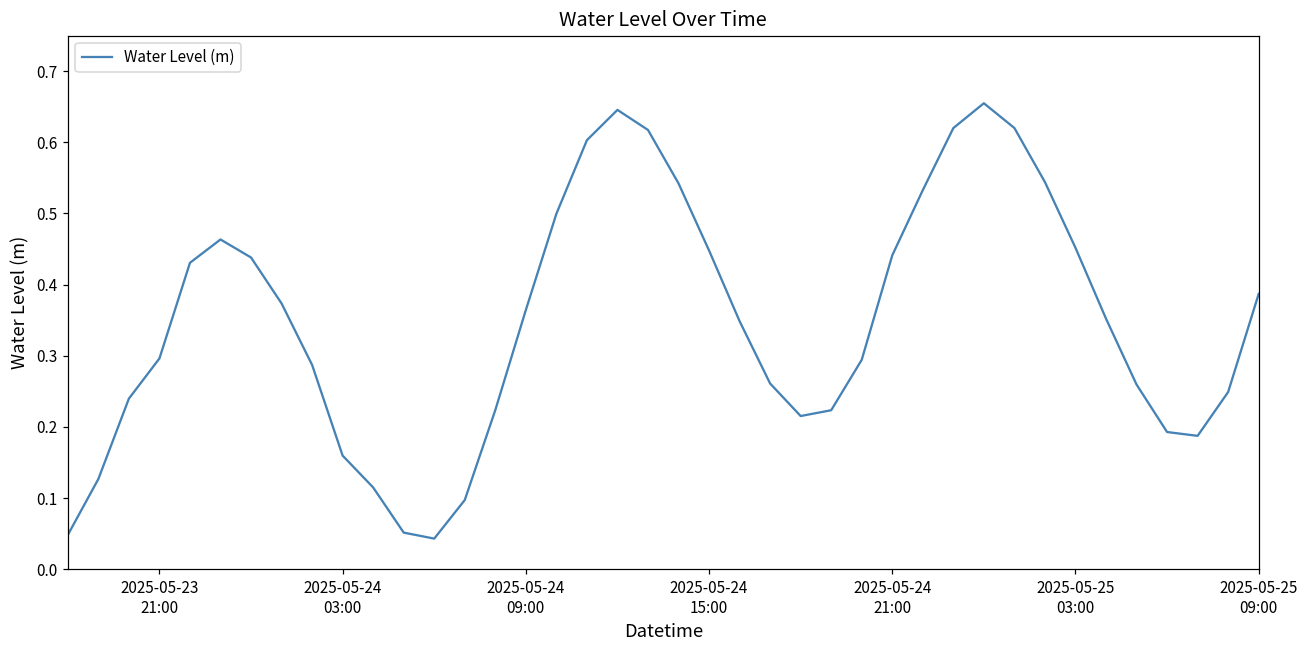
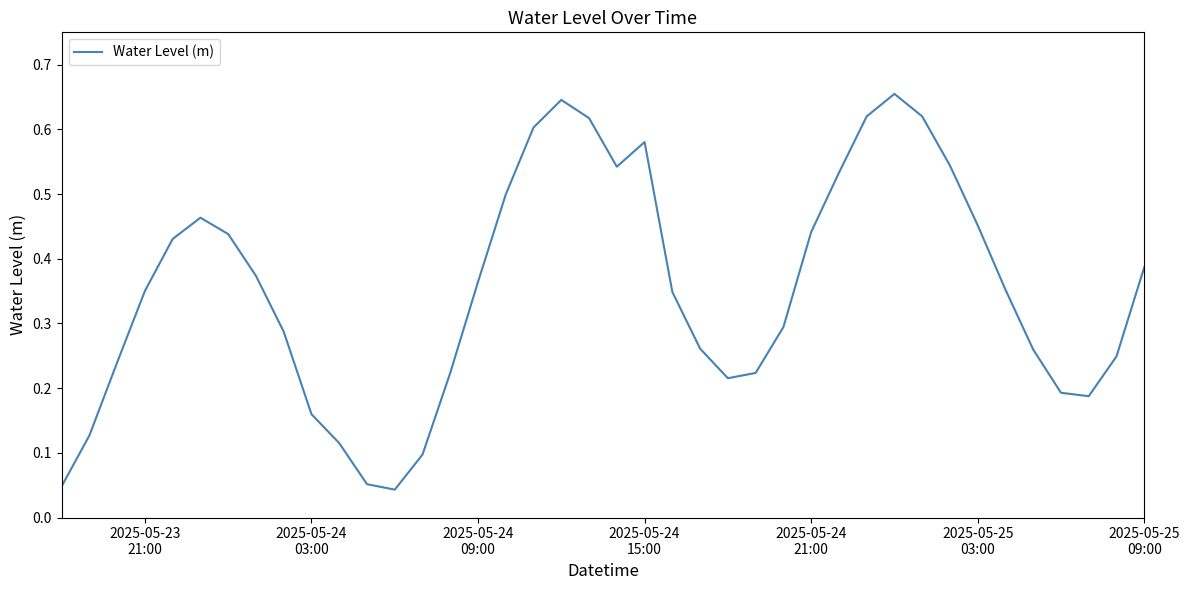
  {
-   "2025-05-23 21:00": 0.30,
+   "2025-05-23 21:00": 0.35,
    "2025-05-24 03:00": 0.16,
    "2025-05-24 09:00": 0.36,
-   "2025-05-24 15:00": 0.45,
+   "2025-05-24 15:00": 0.58,
    "2025-05-24 21:00": 0.44,
    "2025-05-25 03:00": 0.45,
    "2025-05-25 09:00": 0.39
  }
